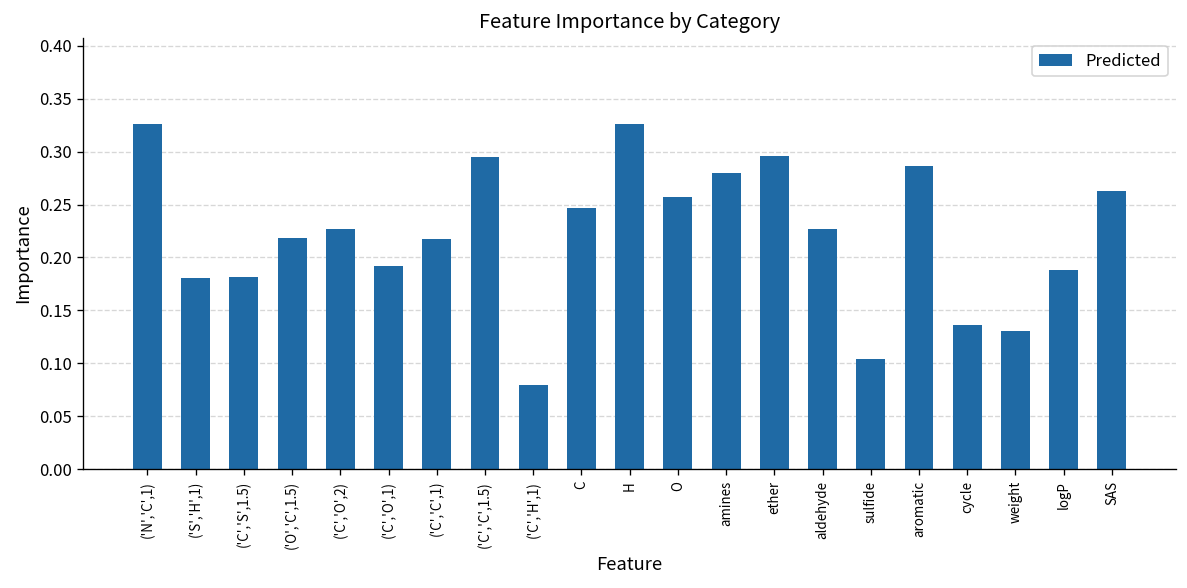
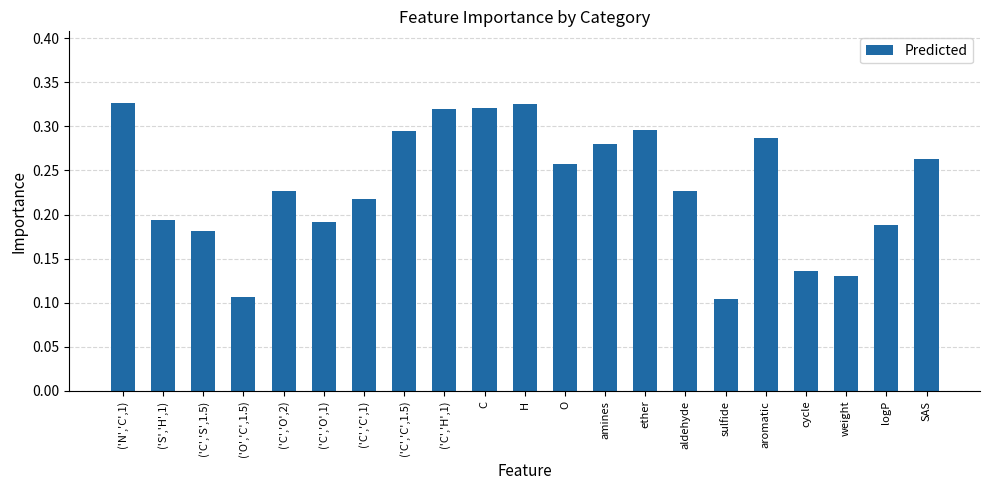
  {
    "('N','C',1)": 0.33,
-   "('S','H',1)": 0.18,
+   "('S','H',1)": 0.19,
    "('C','S',1.5)": 0.18,
-   "('O','C',1.5)": 0.22,
+   "('O','C',1.5)": 0.11,
    "('C','O',2)": 0.23,
    "('C','O',1)": 0.19,
    "('C','C',1)": 0.22,
    "('C','C',1.5)": 0.29,
-   "('C','H',1)": 0.08,
-   "C": 0.25,
+   "('C','H',1)": 0.32,
+   "C": 0.32,
    "H": 0.33,
    "O": 0.26,
    "amines": 0.28,
    "ether": 0.30,
    "aldehyde": 0.23,
    "sulfide": 0.10,
    "aromatic": 0.29,
    "cycle": 0.14,
    "weight": 0.13,
    "logP": 0.19,
    "SAS": 0.26
  }
